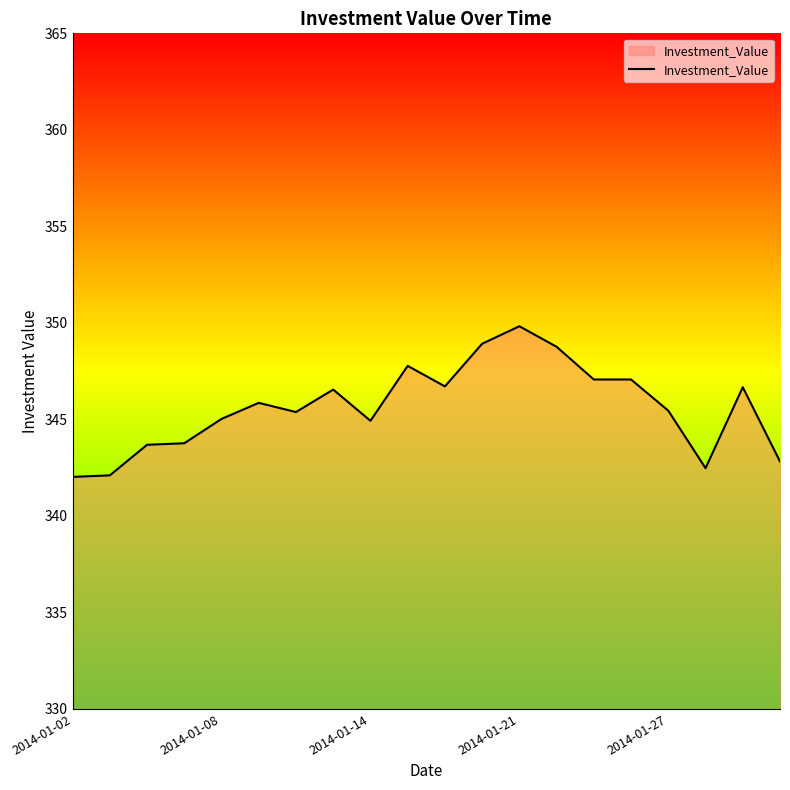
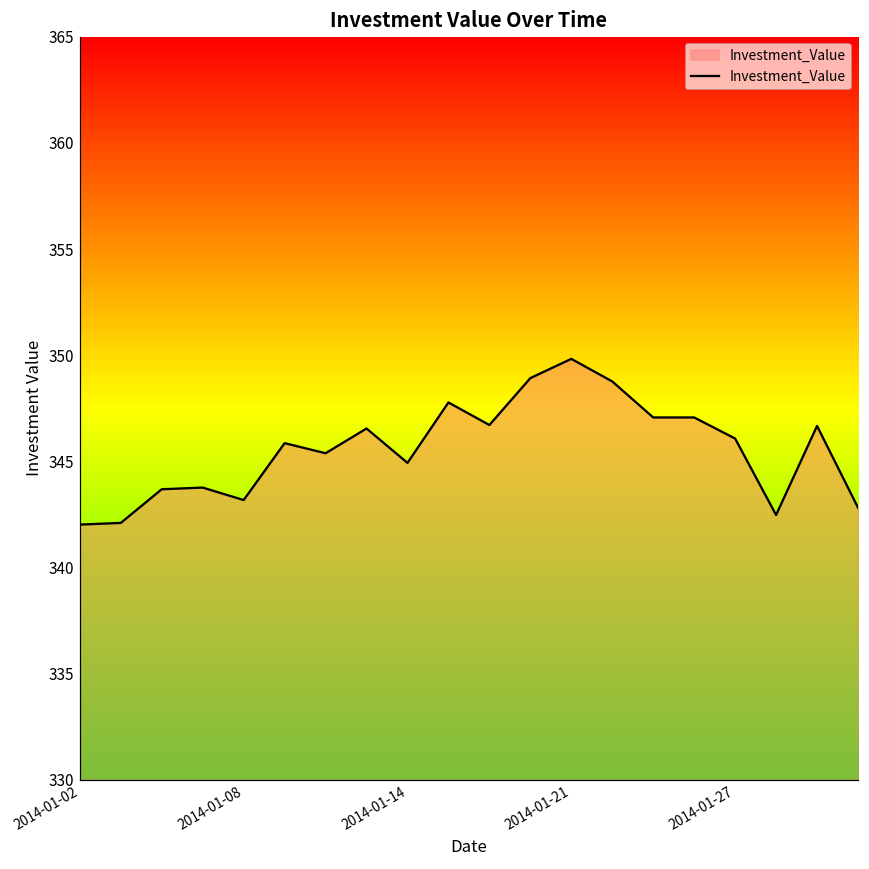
  {
    "2014-01-02": 342.0,
-   "2014-01-08": 345.0,
+   "2014-01-08": 343.2,
    "2014-01-14": 344.9,
    "2014-01-21": 349.8,
-   "2014-01-27": 345.5
+   "2014-01-27": 346.1
  }
